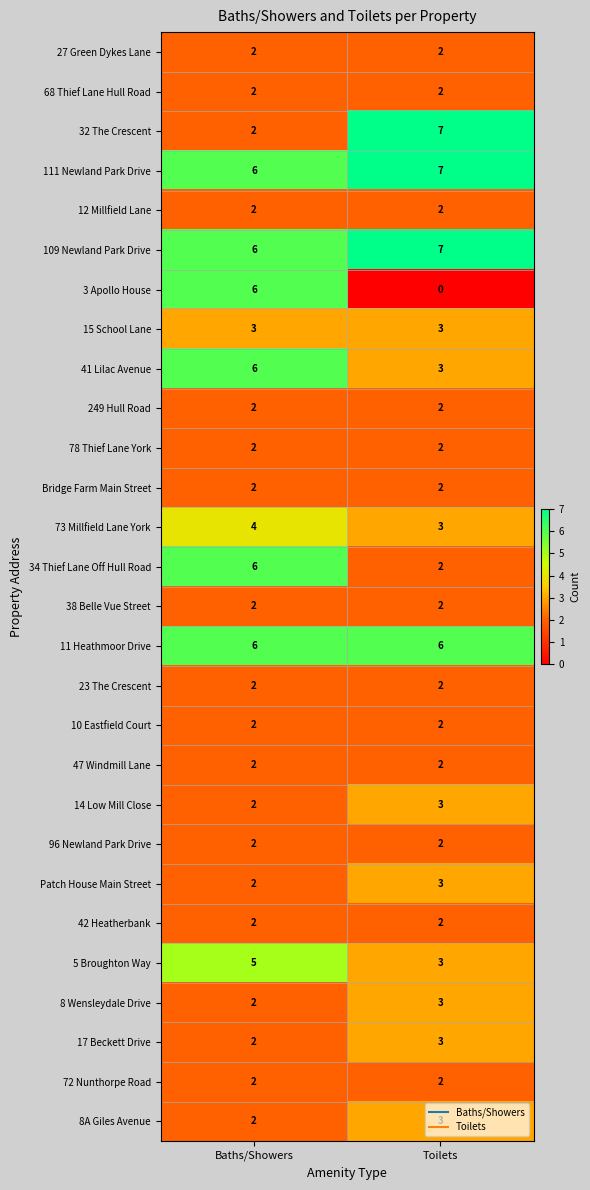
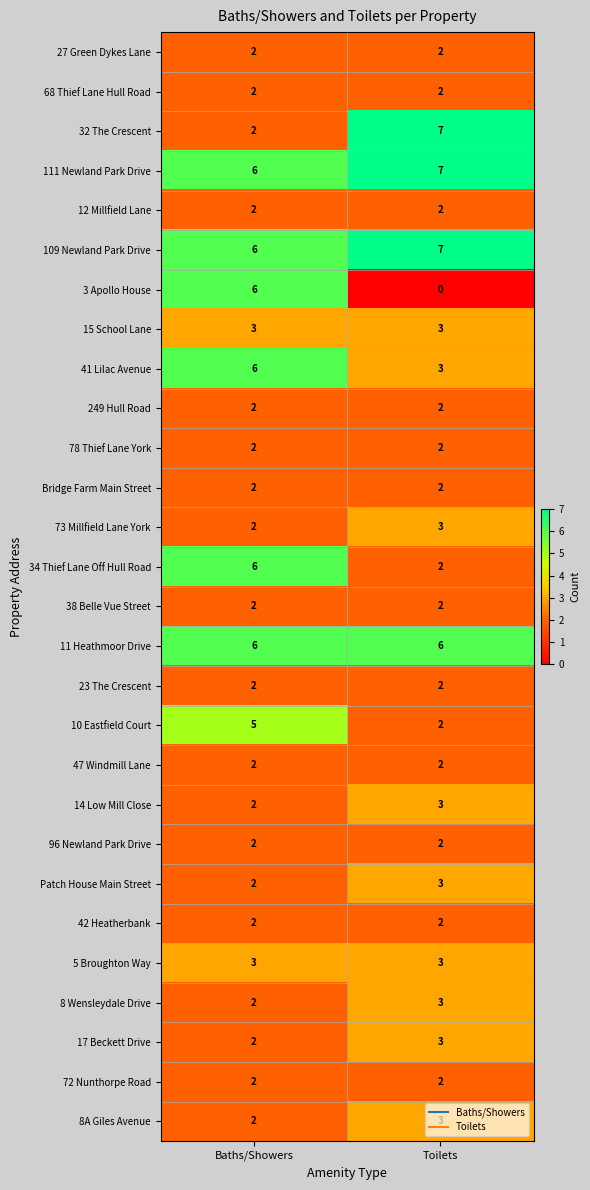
  {
    "27 Green Dykes Lane": {
      "Baths/Showers": 2,
      "Toilets": 2
    },
    "68 Thief Lane Hull Road": {
      "Baths/Showers": 2,
      "Toilets": 2
    },
    "32 The Crescent": {
      "Baths/Showers": 2,
      "Toilets": 7
    },
    "111 Newland Park Drive": {
      "Baths/Showers": 6,
      "Toilets": 7
    },
    "12 Millfield Lane": {
      "Baths/Showers": 2,
      "Toilets": 2
    },
    "109 Newland Park Drive": {
      "Baths/Showers": 6,
      "Toilets": 7
    },
    "3 Apollo House": {
      "Baths/Showers": 6,
      "Toilets": 0
    },
    "15 School Lane": {
      "Baths/Showers": 3,
      "Toilets": 3
    },
    "41 Lilac Avenue": {
      "Baths/Showers": 6,
      "Toilets": 3
    },
    "249 Hull Road": {
      "Baths/Showers": 2,
      "Toilets": 2
    },
    "78 Thief Lane York": {
      "Baths/Showers": 2,
      "Toilets": 2
    },
    "Bridge Farm Main Street": {
      "Baths/Showers": 2,
      "Toilets": 2
    },
    "73 Millfield Lane York": {
-     "Baths/Showers": 4,
+     "Baths/Showers": 2,
      "Toilets": 3
    },
    "34 Thief Lane Off Hull Road": {
      "Baths/Showers": 6,
      "Toilets": 2
    },
    "38 Belle Vue Street": {
      "Baths/Showers": 2,
      "Toilets": 2
    },
    "11 Heathmoor Drive": {
      "Baths/Showers": 6,
      "Toilets": 6
    },
    "23 The Crescent": {
      "Baths/Showers": 2,
      "Toilets": 2
    },
    "10 Eastfield Court": {
-     "Baths/Showers": 2,
+     "Baths/Showers": 5,
      "Toilets": 2
    },
    "47 Windmill Lane": {
      "Baths/Showers": 2,
      "Toilets": 2
    },
    "14 Low Mill Close": {
      "Baths/Showers": 2,
      "Toilets": 3
    },
    "96 Newland Park Drive": {
      "Baths/Showers": 2,
      "Toilets": 2
    },
    "Patch House Main Street": {
      "Baths/Showers": 2,
      "Toilets": 3
    },
    "42 Heatherbank": {
      "Baths/Showers": 2,
      "Toilets": 2
    },
    "5 Broughton Way": {
-     "Baths/Showers": 5,
+     "Baths/Showers": 3,
      "Toilets": 3
    },
    "8 Wensleydale Drive": {
      "Baths/Showers": 2,
      "Toilets": 3
    },
    "17 Beckett Drive": {
      "Baths/Showers": 2,
      "Toilets": 3
    },
    "72 Nunthorpe Road": {
      "Baths/Showers": 2,
      "Toilets": 2
    },
    "8A Giles Avenue": {
      "Baths/Showers": 2
    }
  }
